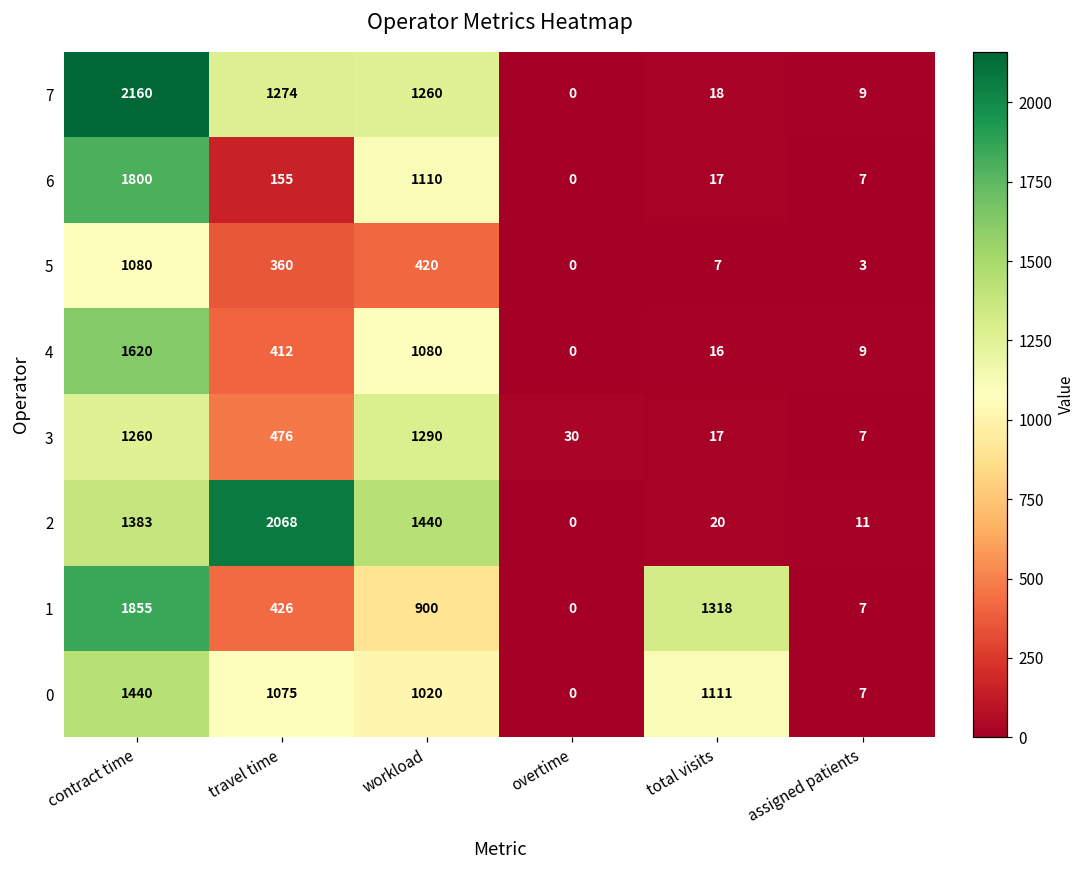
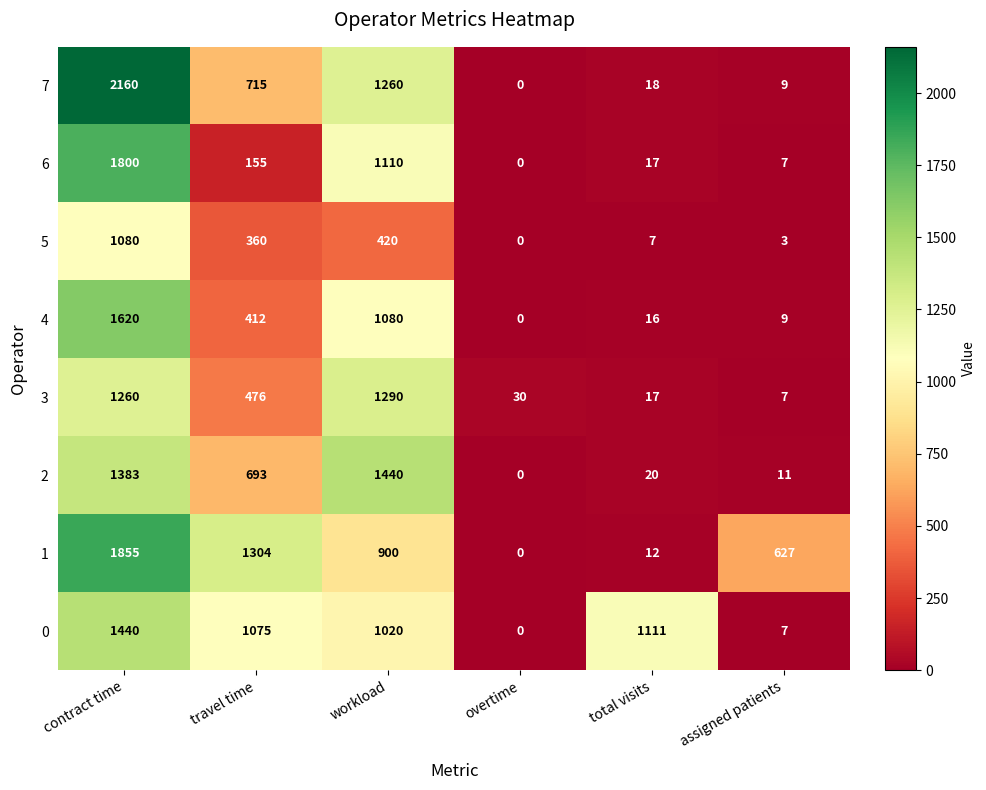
  {
    "7": {
      "contract time": 2160,
-     "travel time": 1274,
+     "travel time": 715,
      "workload": 1260,
      "overtime": 0,
      "total visits": 18,
      "assigned patients": 9
    },
    "6": {
      "contract time": 1800,
      "travel time": 155,
      "workload": 1110,
      "overtime": 0,
      "total visits": 17,
      "assigned patients": 7
    },
    "5": {
      "contract time": 1080,
      "travel time": 360,
      "workload": 420,
      "overtime": 0,
      "total visits": 7,
      "assigned patients": 3
    },
    "4": {
      "contract time": 1620,
      "travel time": 412,
      "workload": 1080,
      "overtime": 0,
      "total visits": 16,
      "assigned patients": 9
    },
    "3": {
      "contract time": 1260,
      "travel time": 476,
      "workload": 1290,
      "overtime": 30,
      "total visits": 17,
      "assigned patients": 7
    },
    "2": {
      "contract time": 1383,
-     "travel time": 2068,
+     "travel time": 693,
      "workload": 1440,
      "overtime": 0,
      "total visits": 20,
      "assigned patients": 11
    },
    "1": {
      "contract time": 1855,
-     "travel time": 426,
+     "travel time": 1304,
      "workload": 900,
      "overtime": 0,
-     "total visits": 1318,
-     "assigned patients": 7
+     "total visits": 12,
+     "assigned patients": 627
    },
    "0": {
      "contract time": 1440,
      "travel time": 1075,
      "workload": 1020,
      "overtime": 0,
      "total visits": 1111,
      "assigned patients": 7
    }
  }
